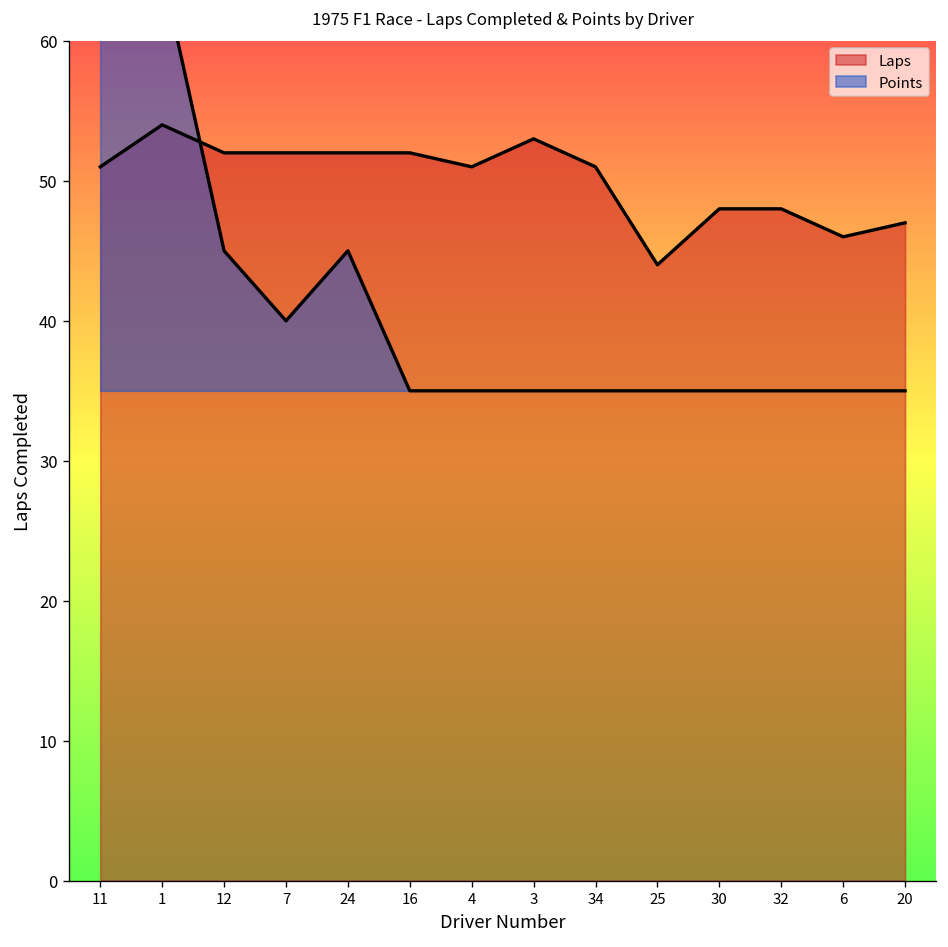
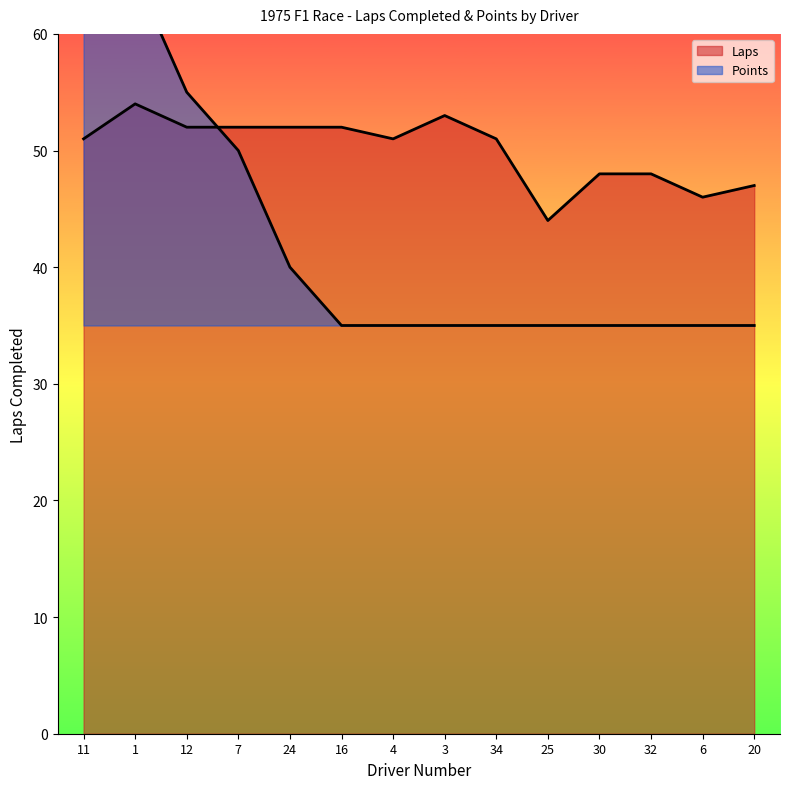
  {
    "Laps": {
      "11": 51.0,
      "1": 54.0,
      "12": 52.0,
      "7": 52.0,
      "24": 52.0,
      "16": 52.0,
      "4": 51.0,
      "3": 53.0,
      "34": 51.0,
      "25": 44.0,
      "30": 48.0,
      "32": 48.0,
      "6": 46.0,
      "20": 47.0
    },
    "Points": {
-     "12": 45.0,
-     "7": 40.0,
-     "24": 45.0,
+     "12": 55.0,
+     "7": 50.0,
+     "24": 40.0,
      "16": 35.0,
      "4": 35.0,
      "3": 35.0,
      "34": 35.0,
      "25": 35.0,
      "30": 35.0,
      "32": 35.0,
      "6": 35.0,
      "20": 35.0
    }
  }
